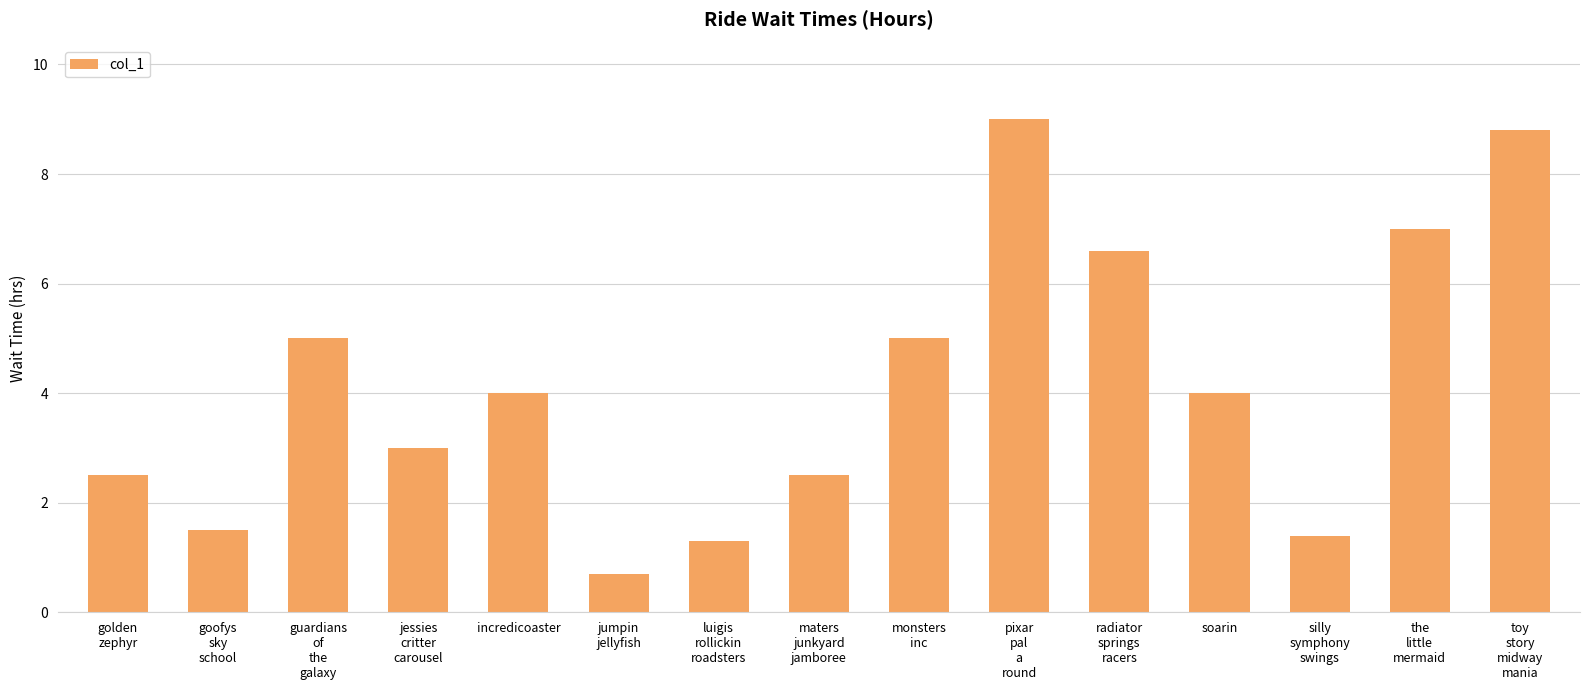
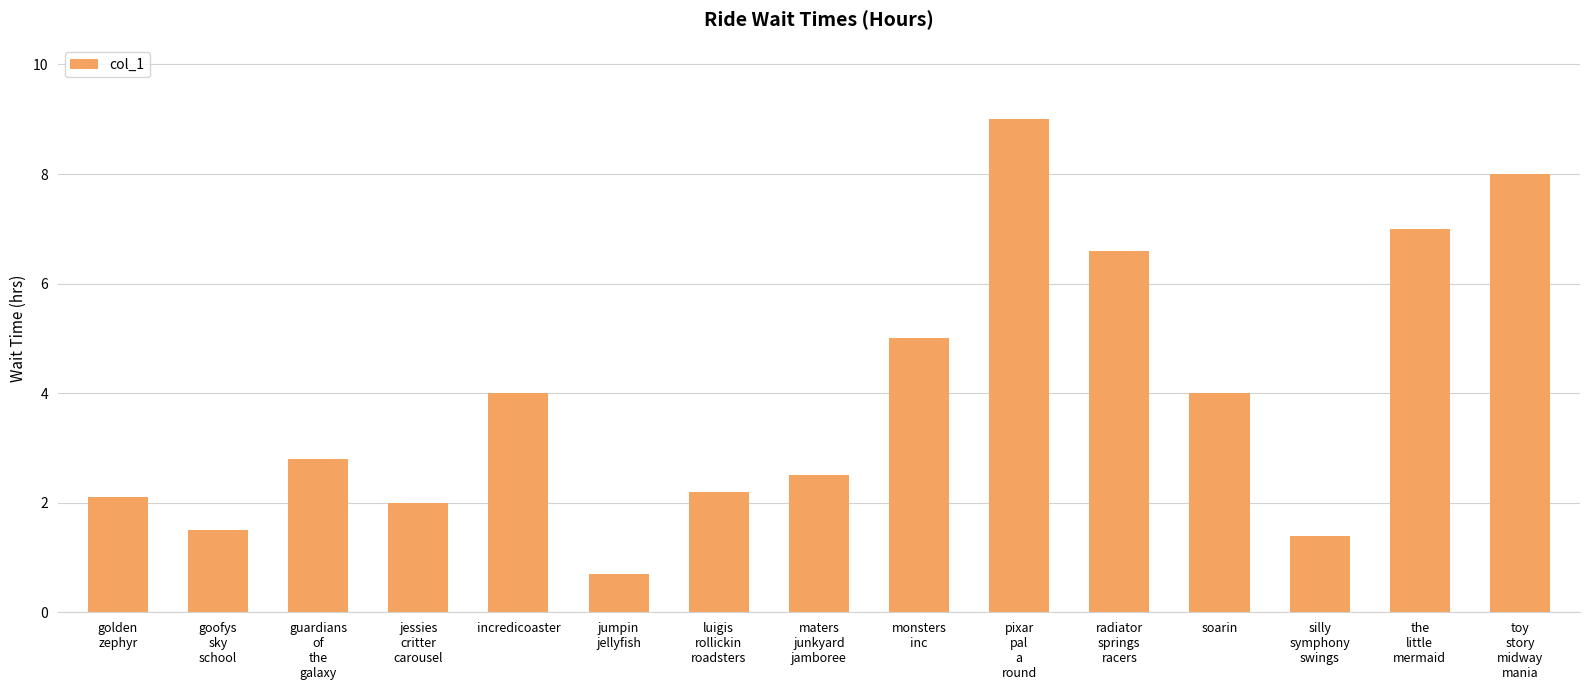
  {
-   "golden zephyr": 2.5,
+   "golden zephyr": 2.1,
    "goofys sky school": 1.5,
-   "guardians of the galaxy": 5.0,
-   "jessies critter carousel": 3,
+   "guardians of the galaxy": 2.8,
+   "jessies critter carousel": 2,
    "incredicoaster": 4.0,
    "jumpin jellyfish": 0.7,
-   "luigis rollickin roadsters": 1.3,
+   "luigis rollickin roadsters": 2.2,
    "maters junkyard jamboree": 2.5,
    "monsters inc": 5.0,
    "pixar pal a round": 9.0,
    "radiator springs racers": 6.6,
    "soarin": 4.0,
    "silly symphony swings": 1.4,
    "the little mermaid": 7.0,
-   "toy story midway mania": 8.8
+   "toy story midway mania": 8.0
  }
